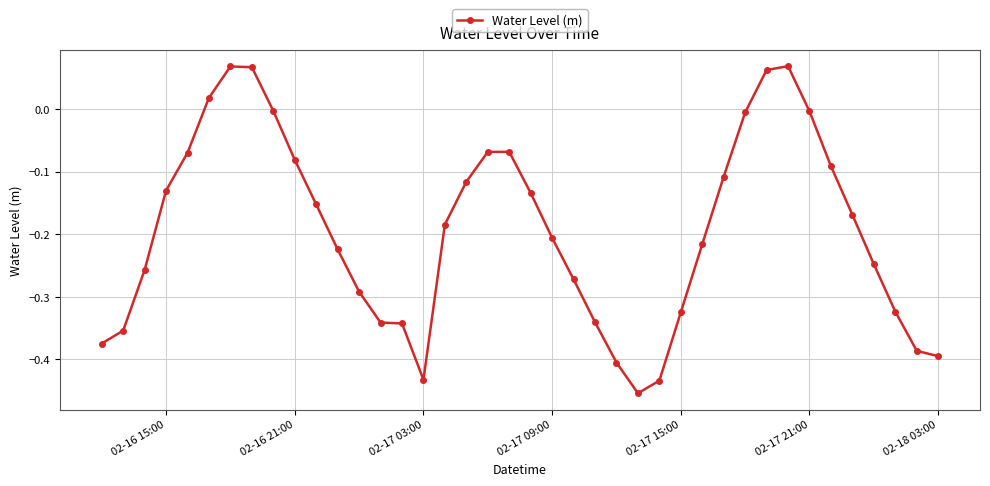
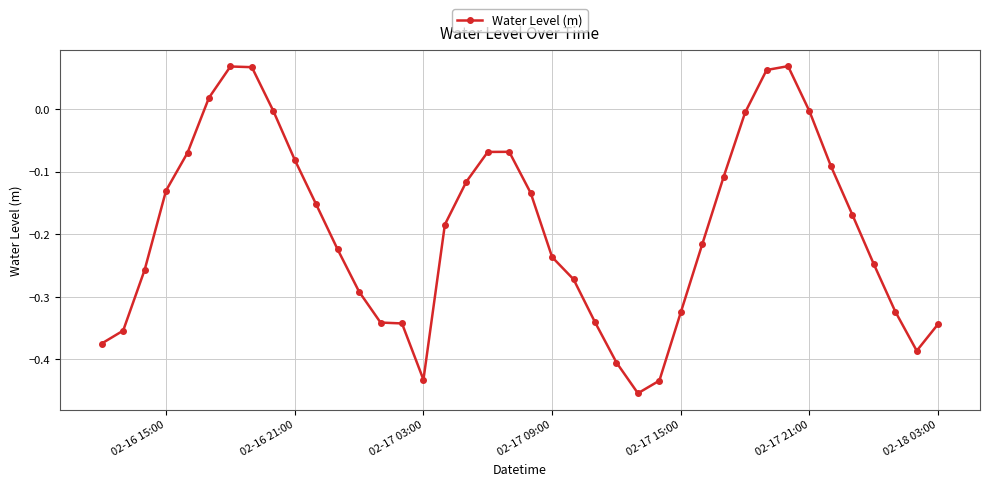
  {
    "02-16 15:00": -0.13,
    "02-16 21:00": -0.08,
    "02-17 03:00": -0.43,
-   "02-17 09:00": -0.21,
+   "02-17 09:00": -0.24,
    "02-17 15:00": -0.32,
    "02-17 21:00": 0.00,
-   "02-18 03:00": -0.40
+   "02-18 03:00": -0.34
  }
